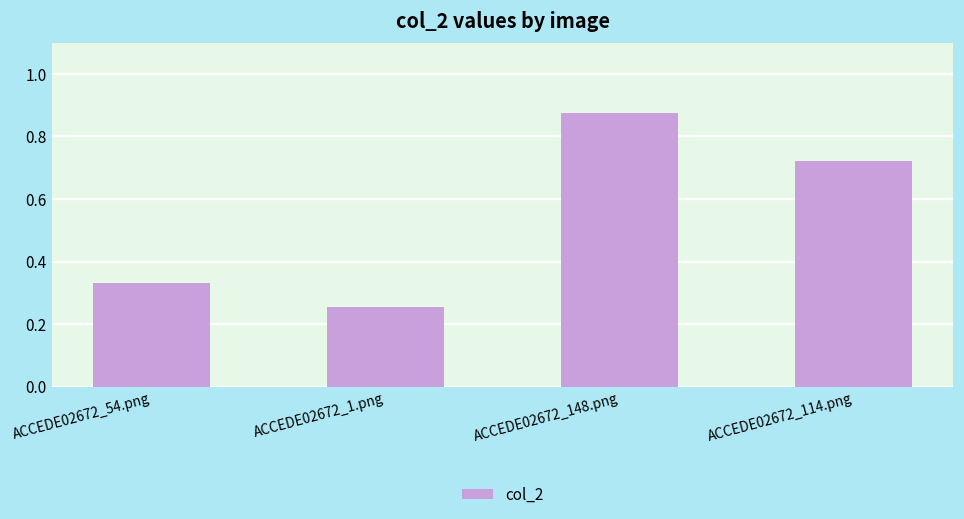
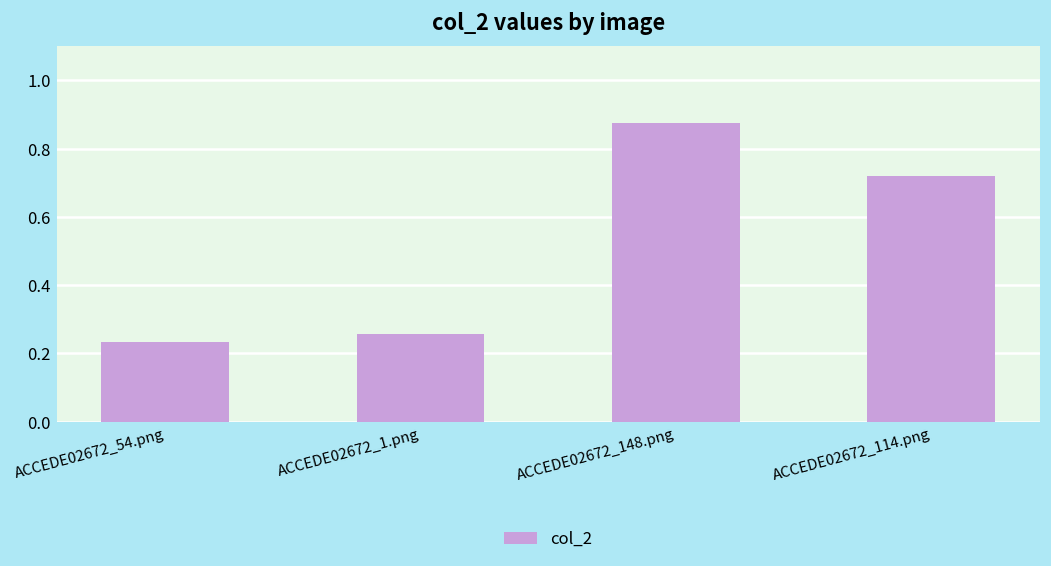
  {
-   "ACCEDE02672_54.png": 0.33,
+   "ACCEDE02672_54.png": 0.23,
    "ACCEDE02672_1.png": 0.26,
    "ACCEDE02672_148.png": 0.87,
    "ACCEDE02672_114.png": 0.72
  }
